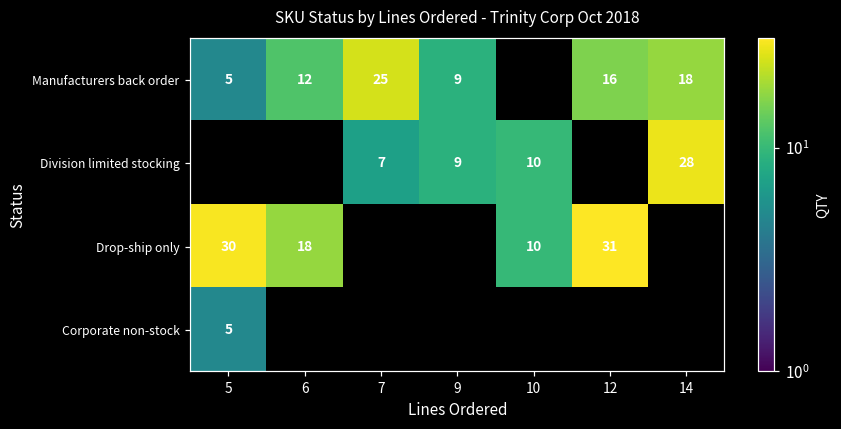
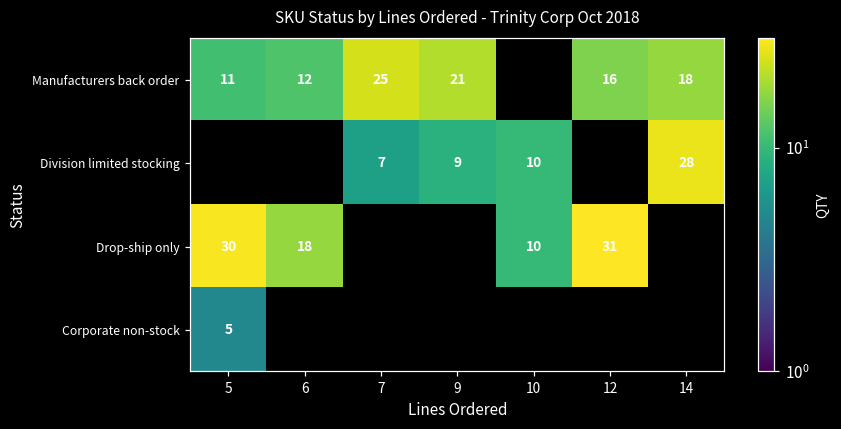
  {
    "Manufacturers back order": {
-     "5": 5,
+     "5": 11,
      "6": 12,
      "7": 25,
-     "9": 9,
+     "9": 21,
      "12": 16,
      "14": 18
    },
    "Division limited stocking": {
      "7": 7,
      "9": 9,
      "10": 10,
      "14": 28
    },
    "Drop-ship only": {
      "5": 30,
      "6": 18,
      "10": 10,
      "12": 31
    },
    "Corporate non-stock": {
      "5": 5
    }
  }
